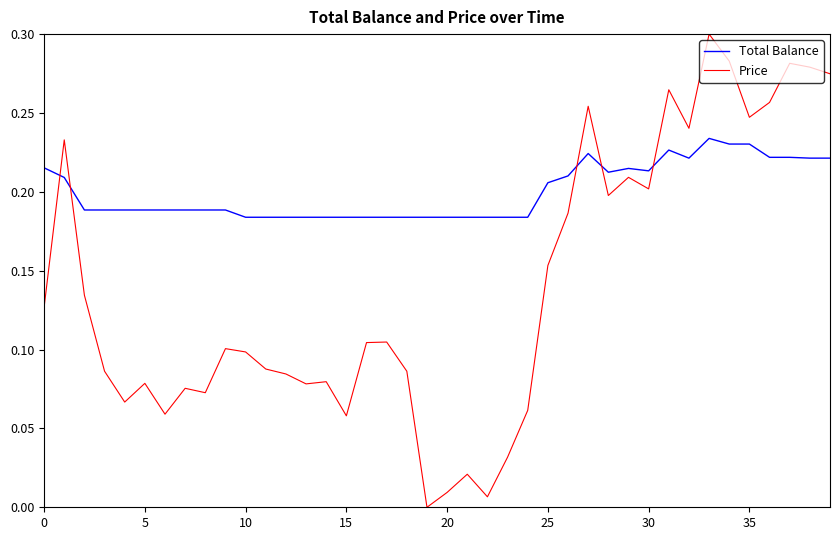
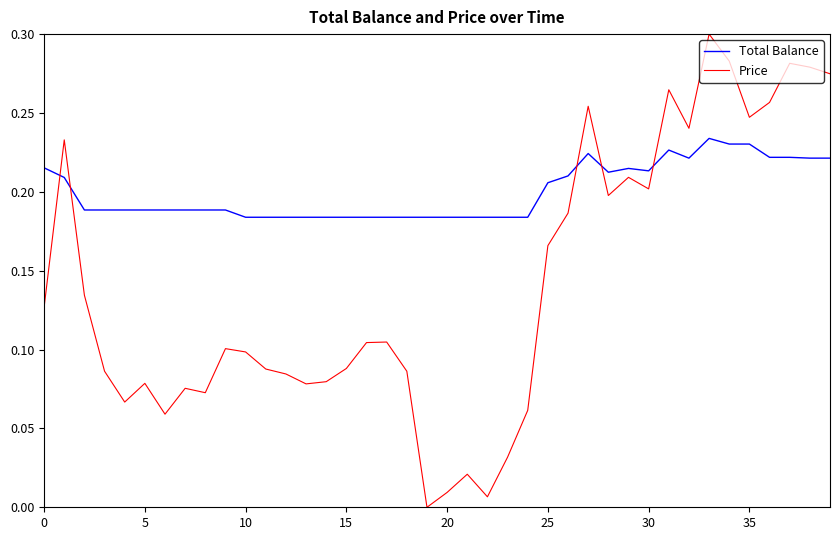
  {
    "Total Balance": {
      "0": 0.215,
      "5": 0.188,
      "10": 0.184,
      "15": 0.184,
      "20": 0.184,
      "25": 0.206,
      "30": 0.213,
      "35": 0.230
    },
    "Price": {
      "0": 0.127,
      "5": 0.079,
      "10": 0.098,
-     "15": 0.058,
+     "15": 0.088,
      "20": 0.009,
-     "25": 0.153,
+     "25": 0.166,
      "30": 0.202,
      "35": 0.247
    }
  }
